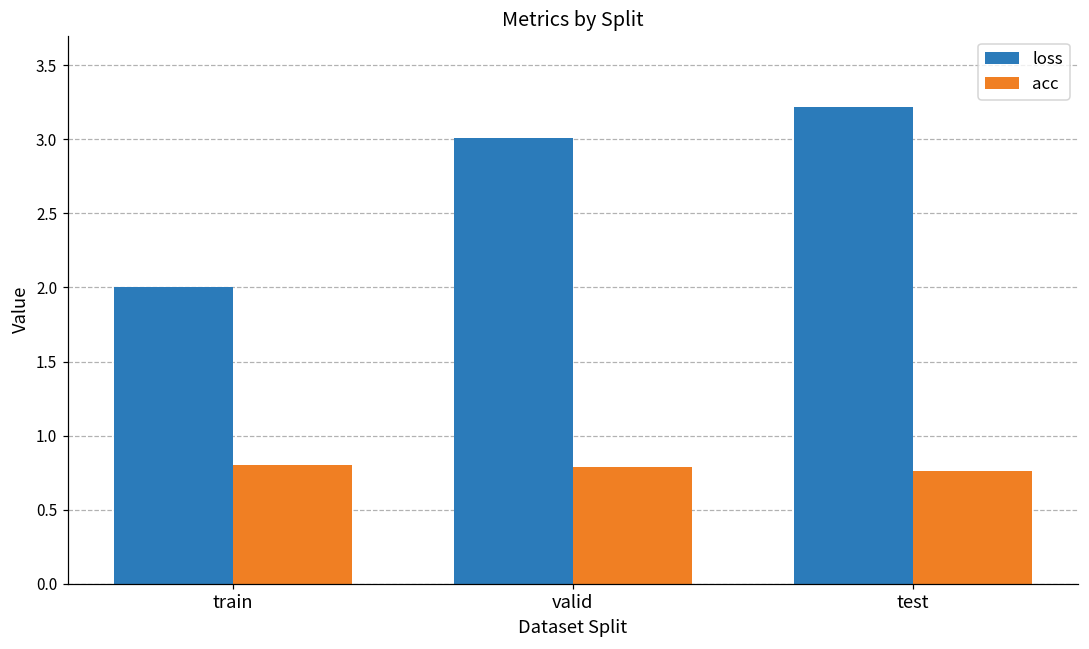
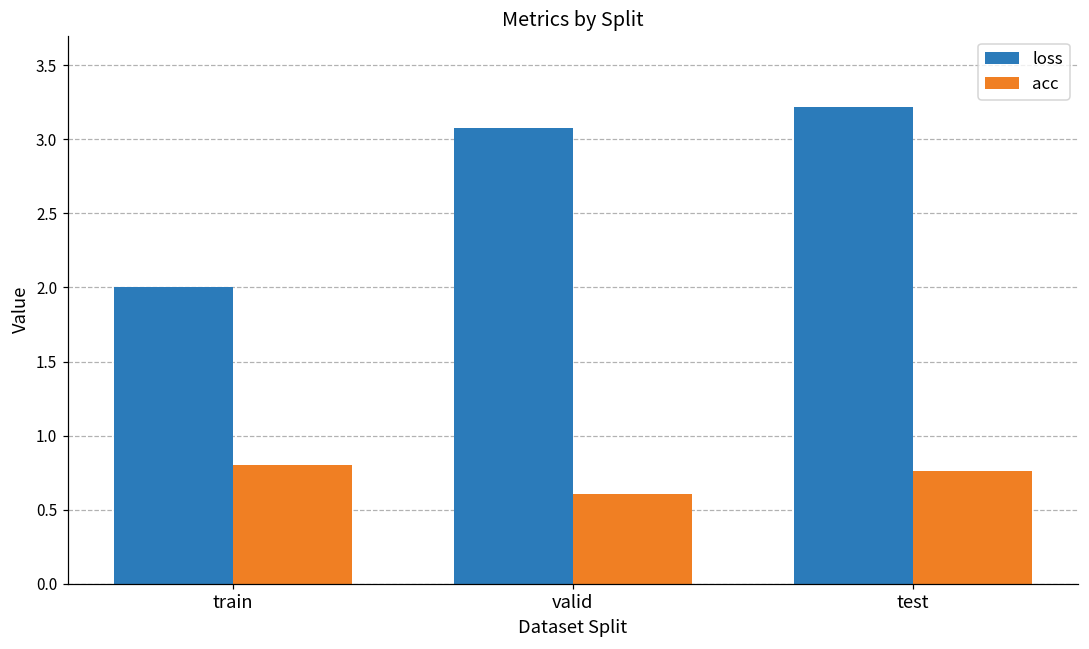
  {
    "loss": {
      "train": 2.00,
-     "valid": 3.01,
+     "valid": 3.08,
      "test": 3.22
    },
    "acc": {
      "train": 0.80,
-     "valid": 0.79,
+     "valid": 0.61,
      "test": 0.76
    }
  }
